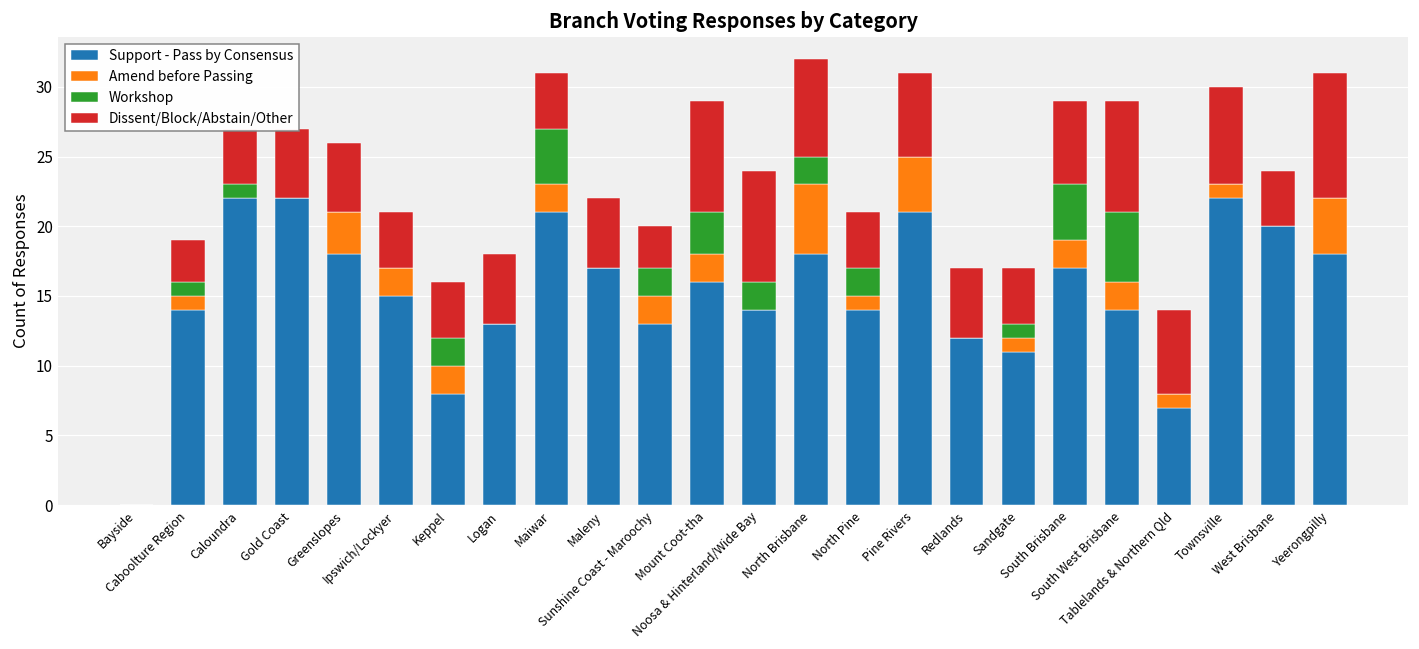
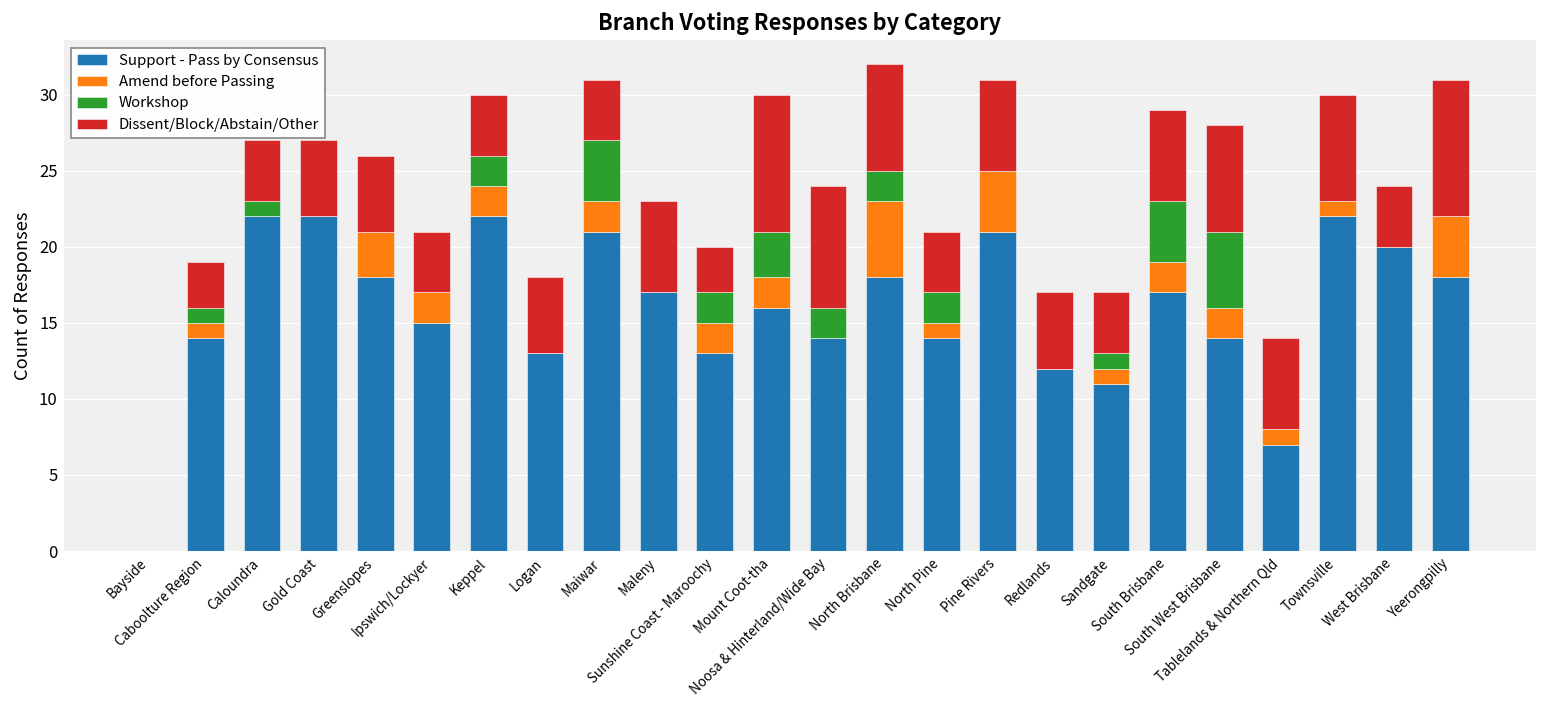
  {
    "Support - Pass by Consensus": {
      "Bayside": 0,
      "Caboolture Region": 14,
      "Caloundra": 22,
      "Gold Coast": 22,
      "Greenslopes": 18,
      "Ipswich/Lockyer": 15,
-     "Keppel": 8,
+     "Keppel": 22,
      "Logan": 13,
      "Maiwar": 21,
      "Maleny": 17,
      "Sunshine Coast - Maroochy": 13,
      "Mount Coot-tha": 16,
      "Noosa & Hinterland/Wide Bay": 14,
      "North Brisbane": 18,
      "North Pine": 14,
      "Pine Rivers": 21,
      "Redlands": 12,
      "Sandgate": 11,
      "South Brisbane": 17,
      "South West Brisbane": 14,
      "Tablelands & Northern Qld": 7,
      "Townsville": 22,
      "West Brisbane": 20,
      "Yeerongpilly": 18
    },
    "Amend before Passing": {
      "Bayside": 0,
      "Caboolture Region": 1,
      "Caloundra": 0,
      "Gold Coast": 0,
      "Greenslopes": 3,
      "Ipswich/Lockyer": 2,
      "Keppel": 2,
      "Logan": 0,
      "Maiwar": 2,
      "Maleny": 0,
      "Sunshine Coast - Maroochy": 2,
      "Mount Coot-tha": 2,
      "Noosa & Hinterland/Wide Bay": 0,
      "North Brisbane": 5,
      "North Pine": 1,
      "Pine Rivers": 4,
      "Redlands": 0,
      "Sandgate": 1,
      "South Brisbane": 2,
      "South West Brisbane": 2,
      "Tablelands & Northern Qld": 1,
      "Townsville": 1,
      "West Brisbane": 0,
      "Yeerongpilly": 4
    },
    "Workshop": {
      "Bayside": 0,
      "Caboolture Region": 1,
      "Caloundra": 1,
      "Gold Coast": 0,
      "Greenslopes": 0,
      "Ipswich/Lockyer": 0,
      "Keppel": 2,
      "Logan": 0,
      "Maiwar": 4,
      "Maleny": 0,
      "Sunshine Coast - Maroochy": 2,
      "Mount Coot-tha": 3,
      "Noosa & Hinterland/Wide Bay": 2,
      "North Brisbane": 2,
      "North Pine": 2,
      "Pine Rivers": 0,
      "Redlands": 0,
      "Sandgate": 1,
      "South Brisbane": 4,
      "South West Brisbane": 5,
      "Tablelands & Northern Qld": 0,
      "Townsville": 0,
      "West Brisbane": 0,
      "Yeerongpilly": 0
    },
    "Dissent/Block/Abstain/Other": {
      "Bayside": 0,
      "Caboolture Region": 3,
      "Greenslopes": 5,
      "Ipswich/Lockyer": 4,
      "Keppel": 4,
      "Logan": 5,
      "Maiwar": 4,
-     "Maleny": 5,
+     "Maleny": 6,
      "Sunshine Coast - Maroochy": 3,
-     "Mount Coot-tha": 8,
+     "Mount Coot-tha": 9,
      "Noosa & Hinterland/Wide Bay": 8,
      "North Brisbane": 7,
      "North Pine": 4,
      "Pine Rivers": 6,
      "Redlands": 5,
      "Sandgate": 4,
      "South Brisbane": 6,
-     "South West Brisbane": 8,
+     "South West Brisbane": 7,
      "Tablelands & Northern Qld": 6,
      "Townsville": 7,
      "West Brisbane": 4,
      "Yeerongpilly": 9
    }
  }
